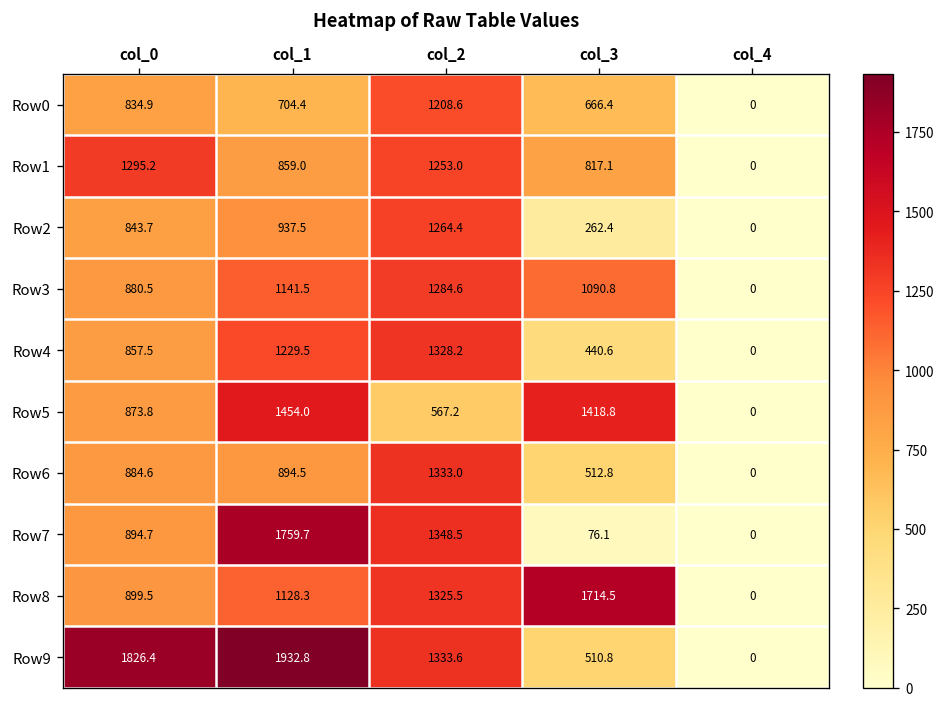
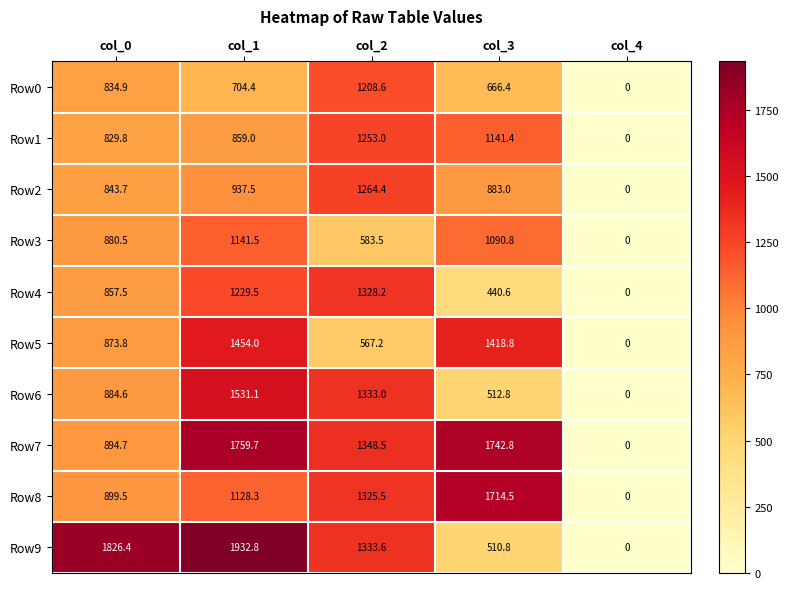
  {
    "Row0": {
      "col_0": 834.9,
      "col_1": 704.4,
      "col_2": 1208.6,
      "col_3": 666.4,
      "col_4": 0
    },
    "Row1": {
-     "col_0": 1295.2,
+     "col_0": 829.8,
      "col_1": 859.0,
      "col_2": 1253.0,
-     "col_3": 817.1,
+     "col_3": 1141.4,
      "col_4": 0
    },
    "Row2": {
      "col_0": 843.7,
      "col_1": 937.5,
      "col_2": 1264.4,
-     "col_3": 262.4,
+     "col_3": 883.0,
      "col_4": 0
    },
    "Row3": {
      "col_0": 880.5,
      "col_1": 1141.5,
-     "col_2": 1284.6,
+     "col_2": 583.5,
      "col_3": 1090.8,
      "col_4": 0
    },
    "Row4": {
      "col_0": 857.5,
      "col_1": 1229.5,
      "col_2": 1328.2,
      "col_3": 440.6,
      "col_4": 0
    },
    "Row5": {
      "col_0": 873.8,
      "col_1": 1454.0,
      "col_2": 567.2,
      "col_3": 1418.8,
      "col_4": 0
    },
    "Row6": {
      "col_0": 884.6,
-     "col_1": 894.5,
+     "col_1": 1531.1,
      "col_2": 1333.0,
      "col_3": 512.8,
      "col_4": 0
    },
    "Row7": {
      "col_0": 894.7,
      "col_1": 1759.7,
      "col_2": 1348.5,
-     "col_3": 76.1,
+     "col_3": 1742.8,
      "col_4": 0
    },
    "Row8": {
      "col_0": 899.5,
      "col_1": 1128.3,
      "col_2": 1325.5,
      "col_3": 1714.5,
      "col_4": 0
    },
    "Row9": {
      "col_0": 1826.4,
      "col_1": 1932.8,
      "col_2": 1333.6,
      "col_3": 510.8,
      "col_4": 0
    }
  }
